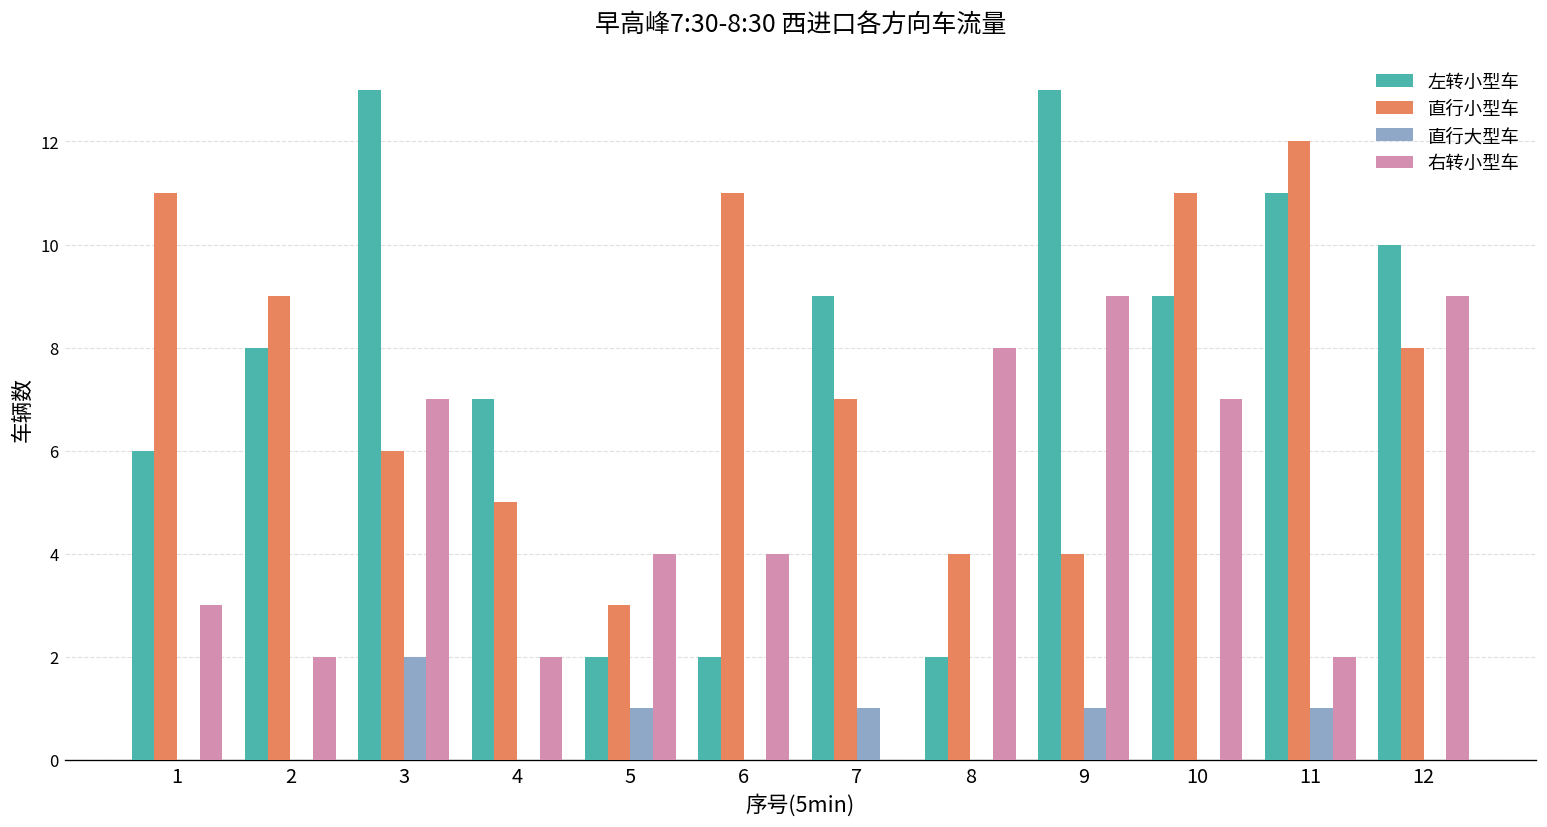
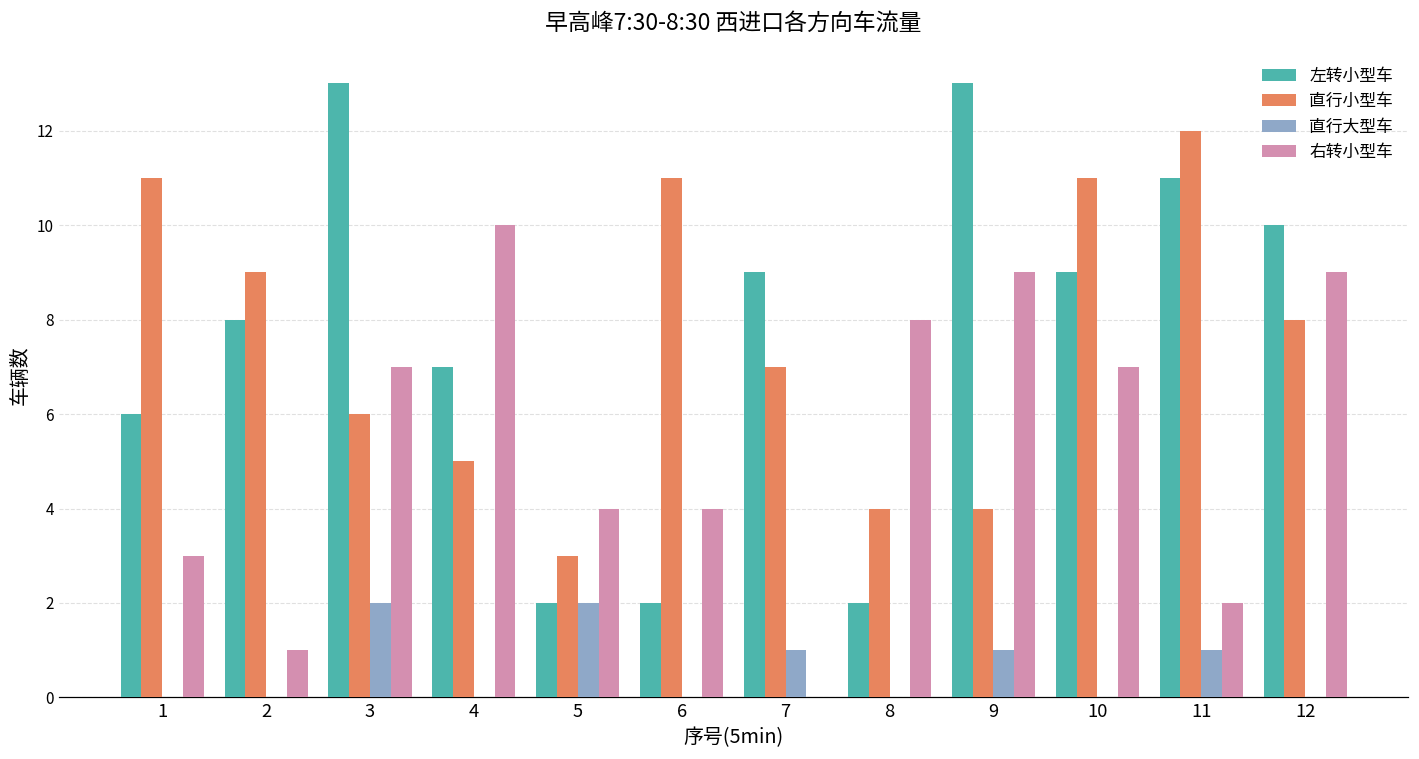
  {
    "左转小型车": {
      "1": 6,
      "2": 8,
      "3": 13,
      "4": 7,
      "5": 2,
      "6": 2,
      "7": 9,
      "8": 2,
      "9": 13,
      "10": 9,
      "11": 11,
      "12": 10
    },
    "直行小型车": {
      "1": 11,
      "2": 9,
      "3": 6,
      "4": 5,
      "5": 3,
      "6": 11,
      "7": 7,
      "8": 4,
      "9": 4,
      "10": 11,
      "11": 12,
      "12": 8
    },
    "直行大型车": {
      "1": 0,
      "2": 0,
      "3": 2,
      "4": 0,
-     "5": 1,
+     "5": 2,
      "6": 0,
      "7": 1,
      "8": 0,
      "9": 1,
      "10": 0,
      "11": 1,
      "12": 0
    },
    "右转小型车": {
      "1": 3,
-     "2": 2,
+     "2": 1,
      "3": 7,
-     "4": 2,
+     "4": 10,
      "5": 4,
      "6": 4,
      "7": 0,
      "8": 8,
      "9": 9,
      "10": 7,
      "11": 2,
      "12": 9
    }
  }
